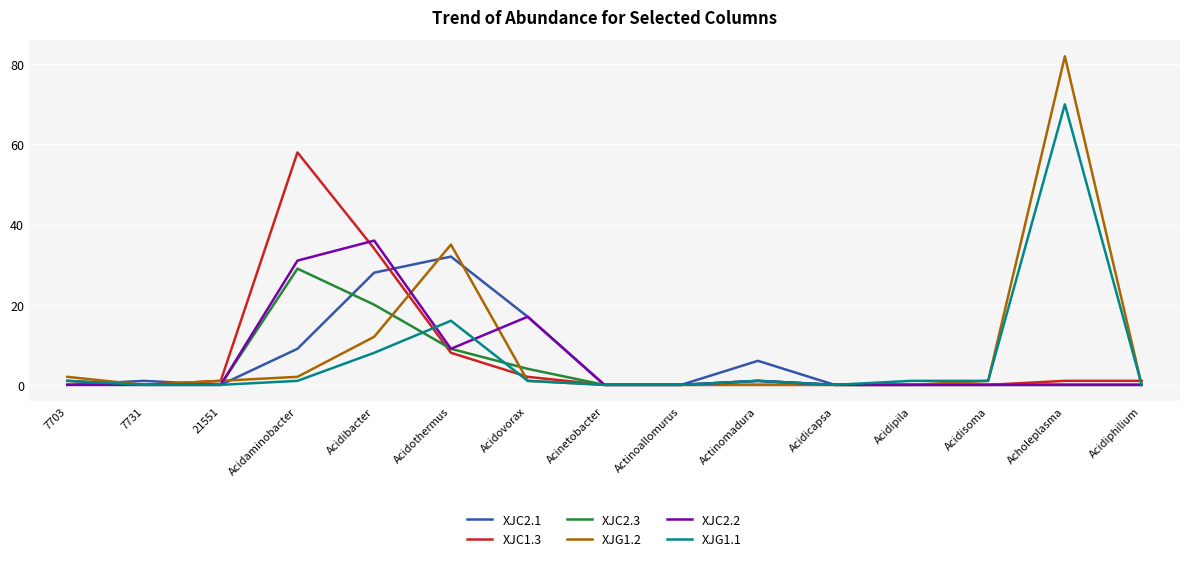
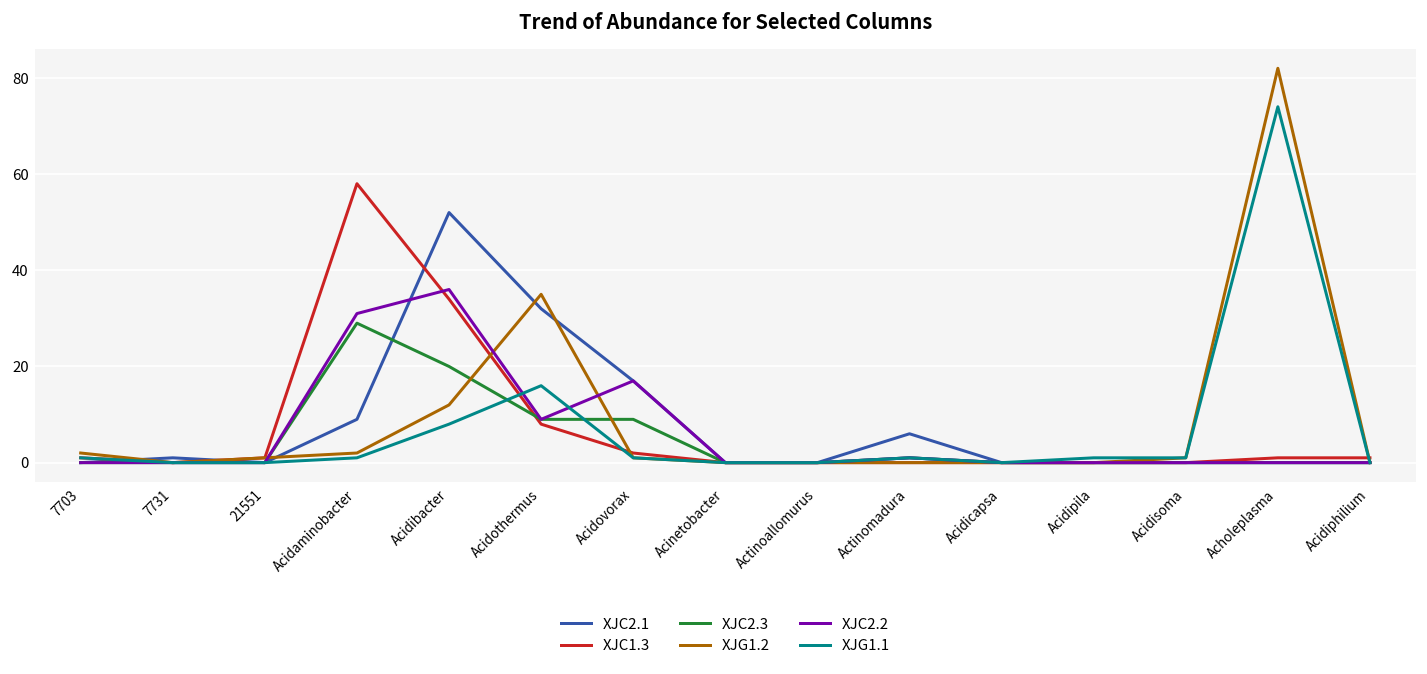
  {
    "XJC2.1": {
      "7731": 1,
      "Acidaminobacter": 9,
-     "Acidibacter": 28,
+     "Acidibacter": 52,
      "Acidothermus": 32,
      "Actinomadura": 6
    },
    "XJC1.3": {
      "Acidaminobacter": 58,
      "Acidibacter": 34,
      "Acidothermus": 8,
      "Acidovorax": 2,
      "Acholeplasma": 1,
      "Acidiphilium": 1
    },
    "XJC2.3": {
      "Acidaminobacter": 29,
      "Acidibacter": 20,
-     "Acidovorax": 4
+     "Acidovorax": 9
    },
    "XJG1.2": {
      "7703": 2,
      "Acidaminobacter": 2,
      "Acidibacter": 12,
      "Acidothermus": 35,
      "Acholeplasma": 82
    },
    "XJC2.2": {
      "Acidaminobacter": 31,
      "Acidibacter": 36
    },
    "XJG1.1": {
      "Acidaminobacter": 1,
      "Acidibacter": 8,
      "Acidothermus": 16,
      "Acidipila": 1,
-     "Acholeplasma": 70
+     "Acholeplasma": 74
    }
  }
